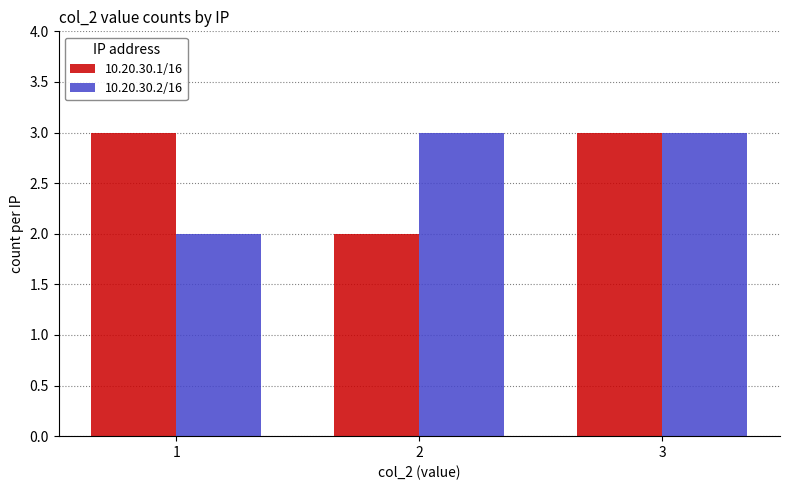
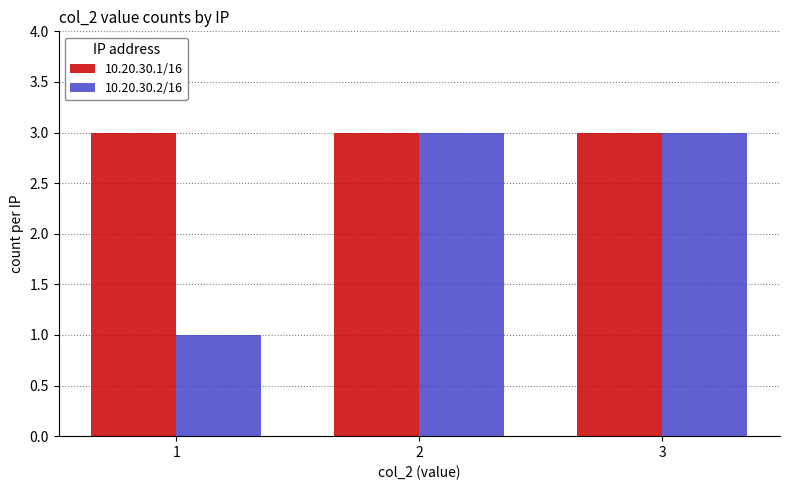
  {
    "10.20.30.1/16": {
      "1": 3,
-     "2": 2,
+     "2": 3,
      "3": 3
    },
    "10.20.30.2/16": {
-     "1": 2,
+     "1": 1,
      "2": 3,
      "3": 3
    }
  }
